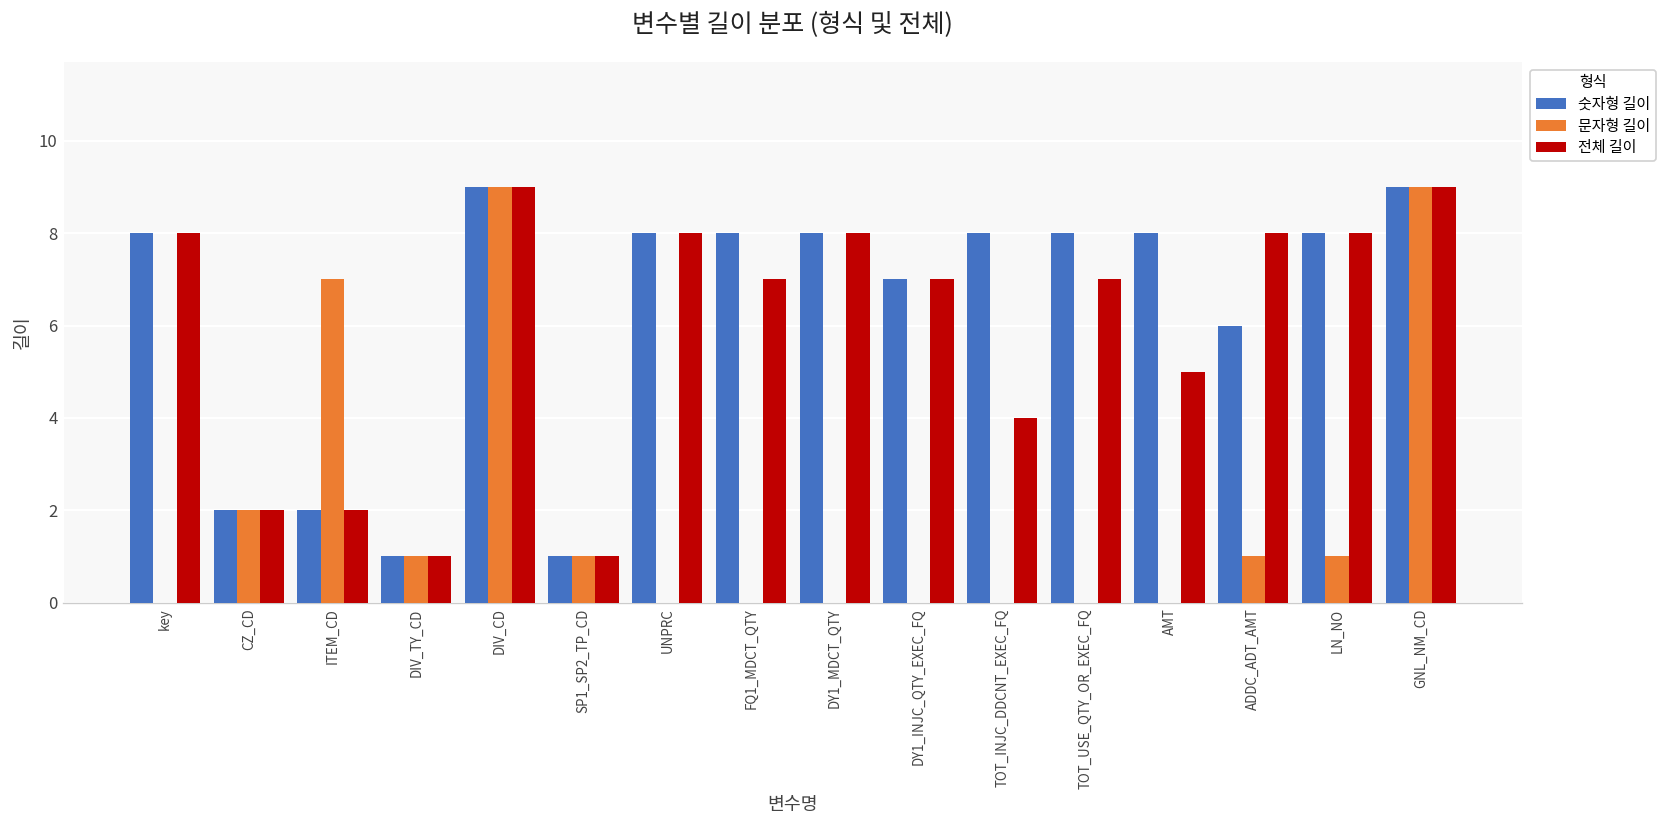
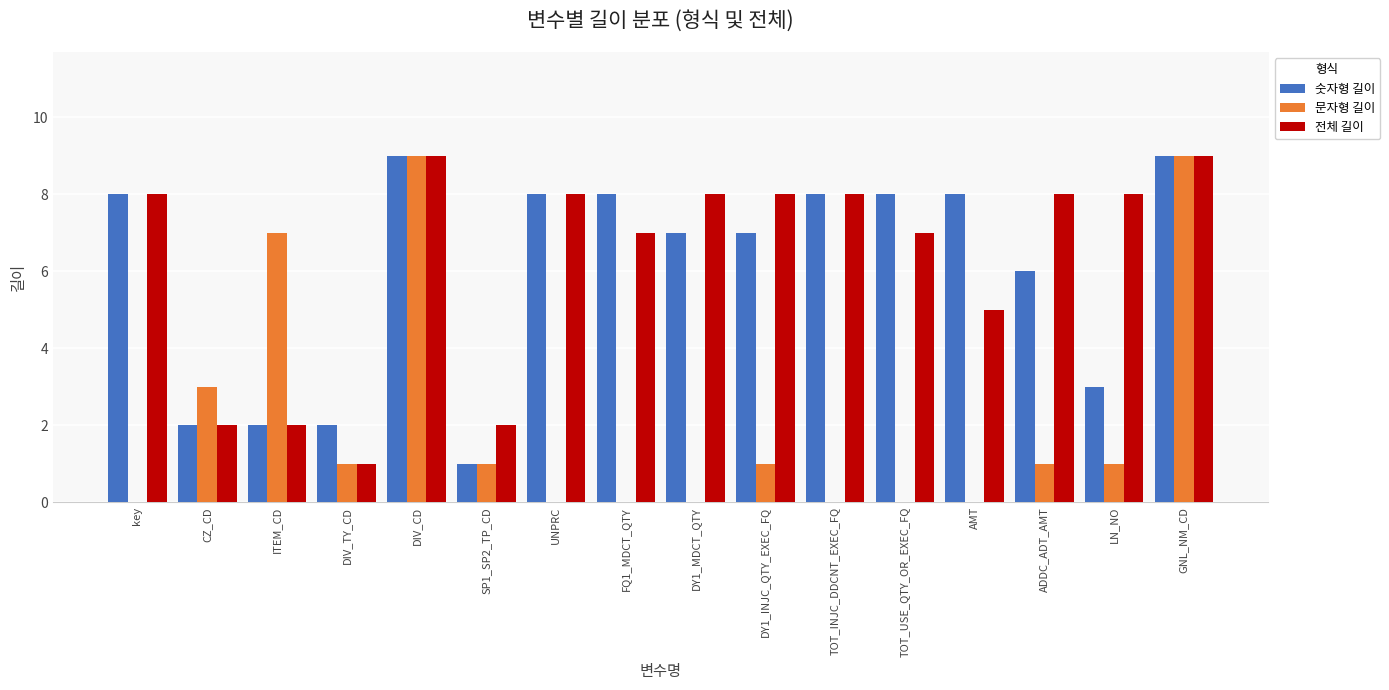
  {
    "숫자형 길이": {
      "key": 8,
      "CZ_CD": 2,
      "ITEM_CD": 2,
-     "DIV_TY_CD": 1,
+     "DIV_TY_CD": 2,
      "DIV_CD": 9,
      "SP1_SP2_TP_CD": 1,
      "UNPRC": 8,
      "FQ1_MDCT_QTY": 8,
-     "DY1_MDCT_QTY": 8,
+     "DY1_MDCT_QTY": 7,
      "DY1_INJC_QTY_EXEC_FQ": 7,
      "TOT_INJC_DDCNT_EXEC_FQ": 8,
      "TOT_USE_QTY_OR_EXEC_FQ": 8,
      "AMT": 8,
      "ADDC_ADT_AMT": 6,
-     "LN_NO": 8,
+     "LN_NO": 3,
      "GNL_NM_CD": 9
    },
    "문자형 길이": {
      "key": 0,
-     "CZ_CD": 2,
+     "CZ_CD": 3,
      "ITEM_CD": 7,
      "DIV_TY_CD": 1,
      "DIV_CD": 9,
      "SP1_SP2_TP_CD": 1,
      "UNPRC": 0,
      "FQ1_MDCT_QTY": 0,
      "DY1_MDCT_QTY": 0,
-     "DY1_INJC_QTY_EXEC_FQ": 0,
+     "DY1_INJC_QTY_EXEC_FQ": 1,
      "TOT_INJC_DDCNT_EXEC_FQ": 0,
      "TOT_USE_QTY_OR_EXEC_FQ": 0,
      "AMT": 0,
      "ADDC_ADT_AMT": 1,
      "LN_NO": 1,
      "GNL_NM_CD": 9
    },
    "전체 길이": {
      "key": 8,
      "CZ_CD": 2,
      "ITEM_CD": 2,
      "DIV_TY_CD": 1,
      "DIV_CD": 9,
-     "SP1_SP2_TP_CD": 1,
+     "SP1_SP2_TP_CD": 2,
      "UNPRC": 8,
      "FQ1_MDCT_QTY": 7,
      "DY1_MDCT_QTY": 8,
-     "DY1_INJC_QTY_EXEC_FQ": 7,
-     "TOT_INJC_DDCNT_EXEC_FQ": 4,
+     "DY1_INJC_QTY_EXEC_FQ": 8,
+     "TOT_INJC_DDCNT_EXEC_FQ": 8,
      "TOT_USE_QTY_OR_EXEC_FQ": 7,
      "AMT": 5,
      "ADDC_ADT_AMT": 8,
      "LN_NO": 8,
      "GNL_NM_CD": 9
    }
  }
